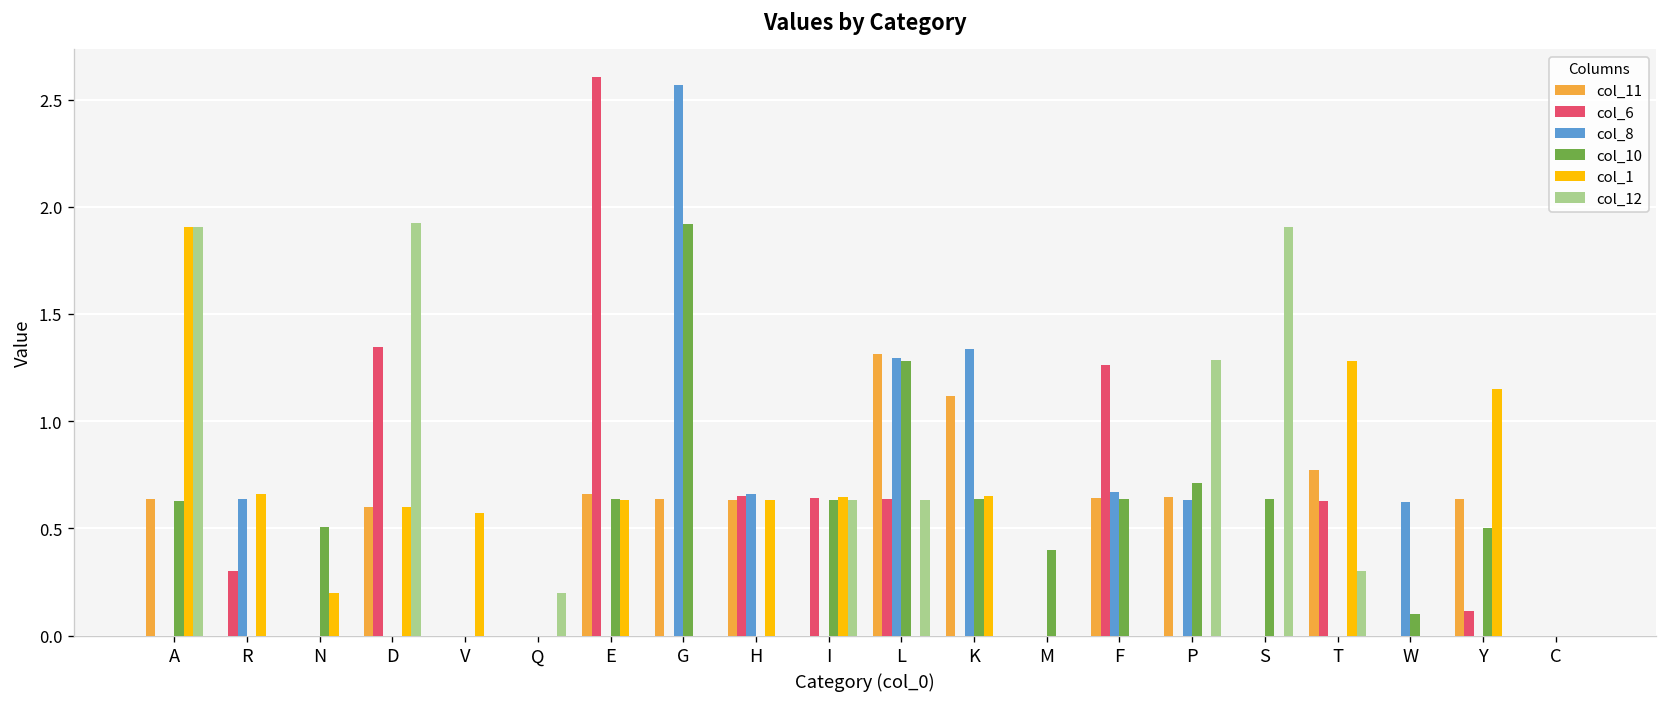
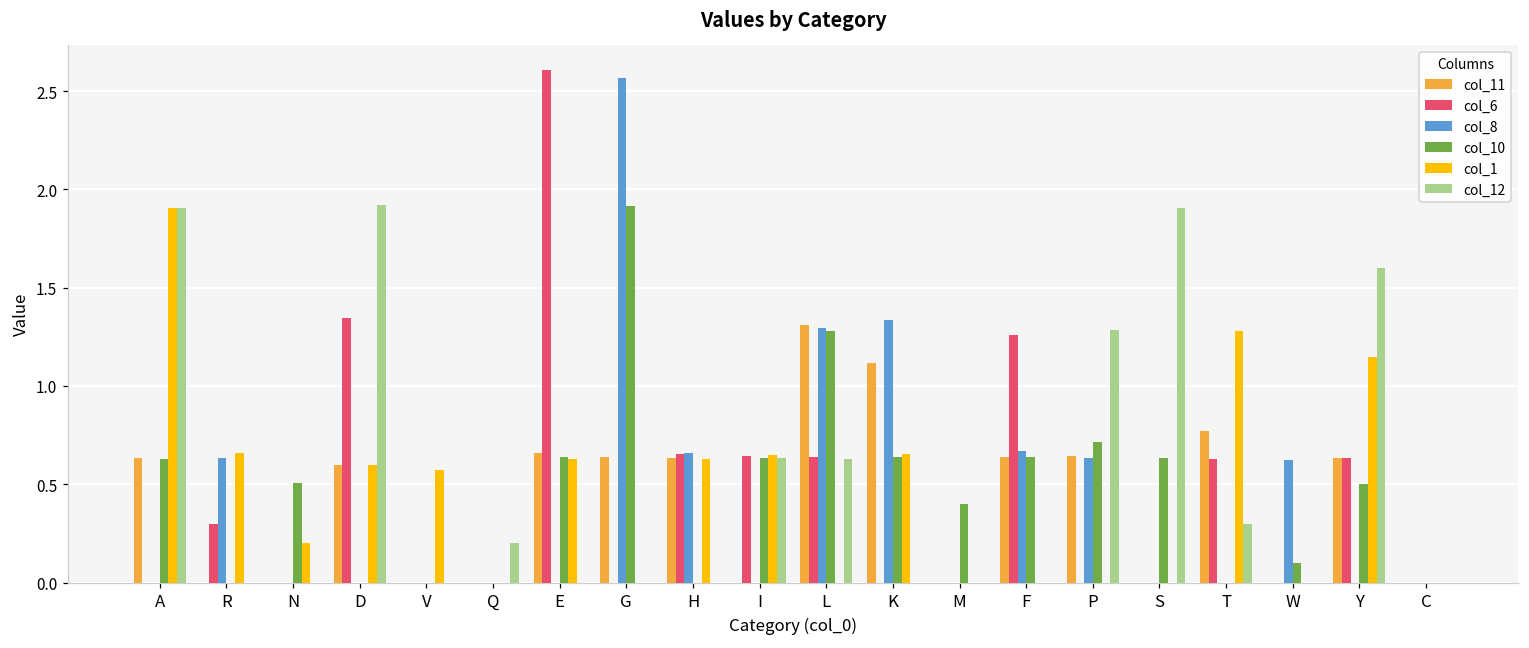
  {
    "col_11": {
      "A": 0.64,
      "R": 0.00,
      "N": 0.00,
      "D": 0.60,
      "V": 0.00,
      "Q": 0.00,
      "E": 0.66,
      "G": 0.64,
      "H": 0.63,
      "I": 0.00,
      "L": 1.31,
      "K": 1.12,
      "M": 0.00,
      "F": 0.64,
      "P": 0.65,
      "S": 0.00,
      "T": 0.77,
      "W": 0.00,
      "Y": 0.64,
      "C": 0.00
    },
    "col_6": {
      "A": 0.00,
      "R": 0.30,
      "N": 0.00,
      "D": 1.35,
      "V": 0.00,
      "Q": 0.00,
      "E": 2.61,
      "G": 0.00,
      "H": 0.65,
      "I": 0.64,
      "L": 0.64,
      "K": 0.00,
      "M": 0.00,
      "F": 1.26,
      "P": 0.00,
      "S": 0.00,
      "T": 0.63,
      "W": 0.00,
-     "Y": 0.11,
+     "Y": 0.63,
      "C": 0.00
    },
    "col_8": {
      "A": 0.00,
      "R": 0.64,
      "N": 0.00,
      "D": 0.00,
      "V": 0.00,
      "Q": 0.00,
      "E": 0.00,
      "G": 2.57,
      "H": 0.66,
      "I": 0.00,
      "L": 1.29,
      "K": 1.34,
      "M": 0.00,
      "F": 0.67,
      "P": 0.63,
      "S": 0.00,
      "T": 0.00,
      "W": 0.62,
      "Y": 0.00,
      "C": 0.00
    },
    "col_10": {
      "A": 0.63,
      "R": 0.00,
      "N": 0.51,
      "D": 0.00,
      "V": 0.00,
      "Q": 0.00,
      "E": 0.64,
      "G": 1.92,
      "H": 0.00,
      "I": 0.63,
      "L": 1.28,
      "K": 0.64,
      "M": 0.40,
      "F": 0.64,
      "P": 0.71,
      "S": 0.64,
      "T": 0.00,
      "W": 0.10,
      "Y": 0.50,
      "C": 0.00
    },
    "col_1": {
      "A": 1.91,
      "R": 0.66,
      "N": 0.20,
      "D": 0.60,
      "V": 0.57,
      "Q": 0.00,
      "E": 0.63,
      "G": 0.00,
      "H": 0.63,
      "I": 0.65,
      "L": 0.00,
      "K": 0.65,
      "M": 0.00,
      "F": 0.00,
      "P": 0.00,
      "S": 0.00,
      "T": 1.28,
      "W": 0.00,
      "Y": 1.15,
      "C": 0.00
    },
    "col_12": {
      "A": 1.9,
      "R": 0.0,
      "N": 0.0,
      "D": 1.92,
      "V": 0.0,
      "Q": 0.2,
      "E": 0.0,
      "G": 0.0,
      "H": 0.0,
      "I": 0.63,
      "L": 0.63,
      "K": 0.0,
      "M": 0.0,
      "F": 0.0,
      "P": 1.29,
      "S": 1.9,
      "T": 0.3,
      "W": 0.0,
-     "Y": 0.0,
+     "Y": 1.6,
      "C": 0.0
    }
  }
